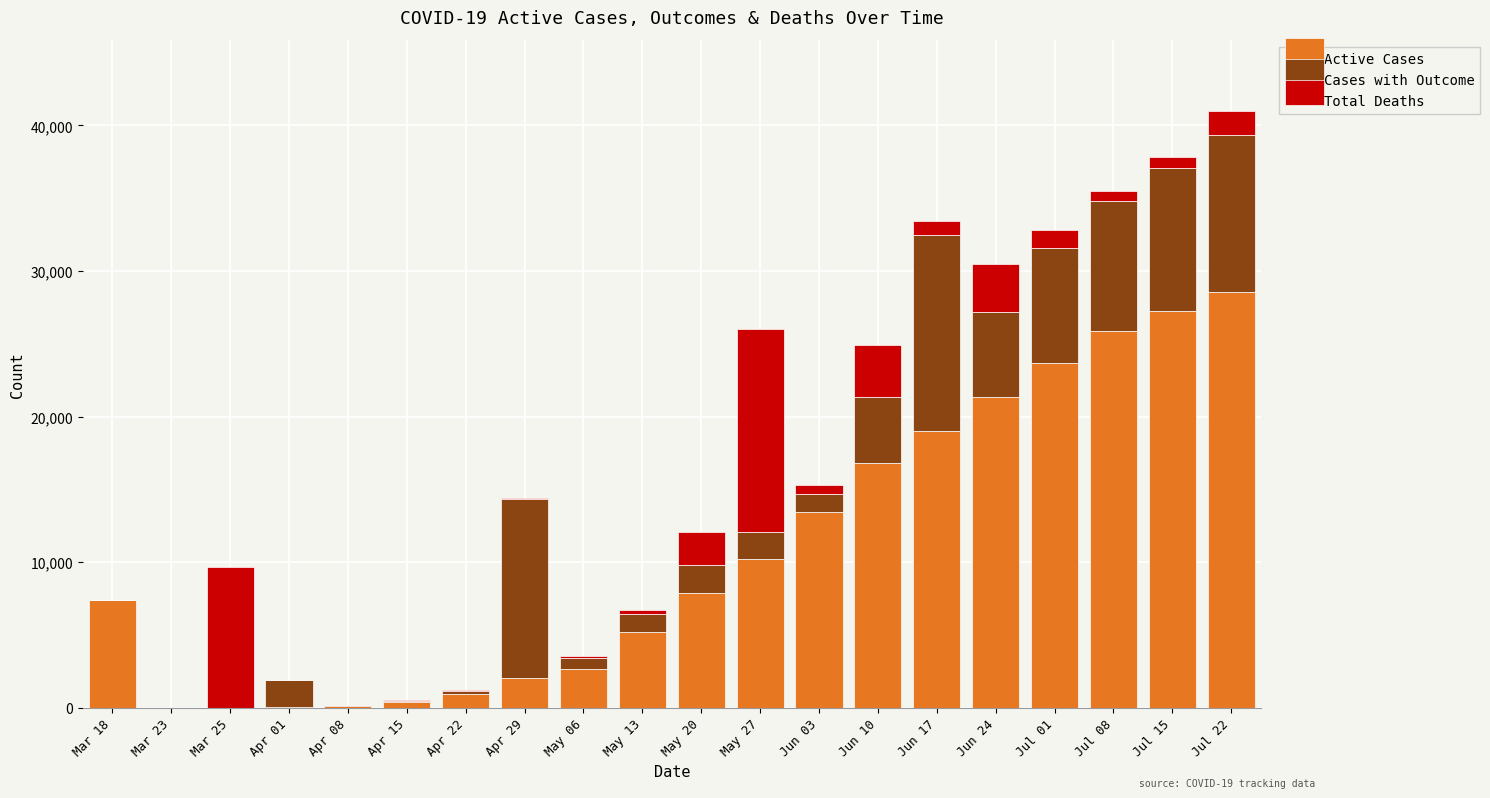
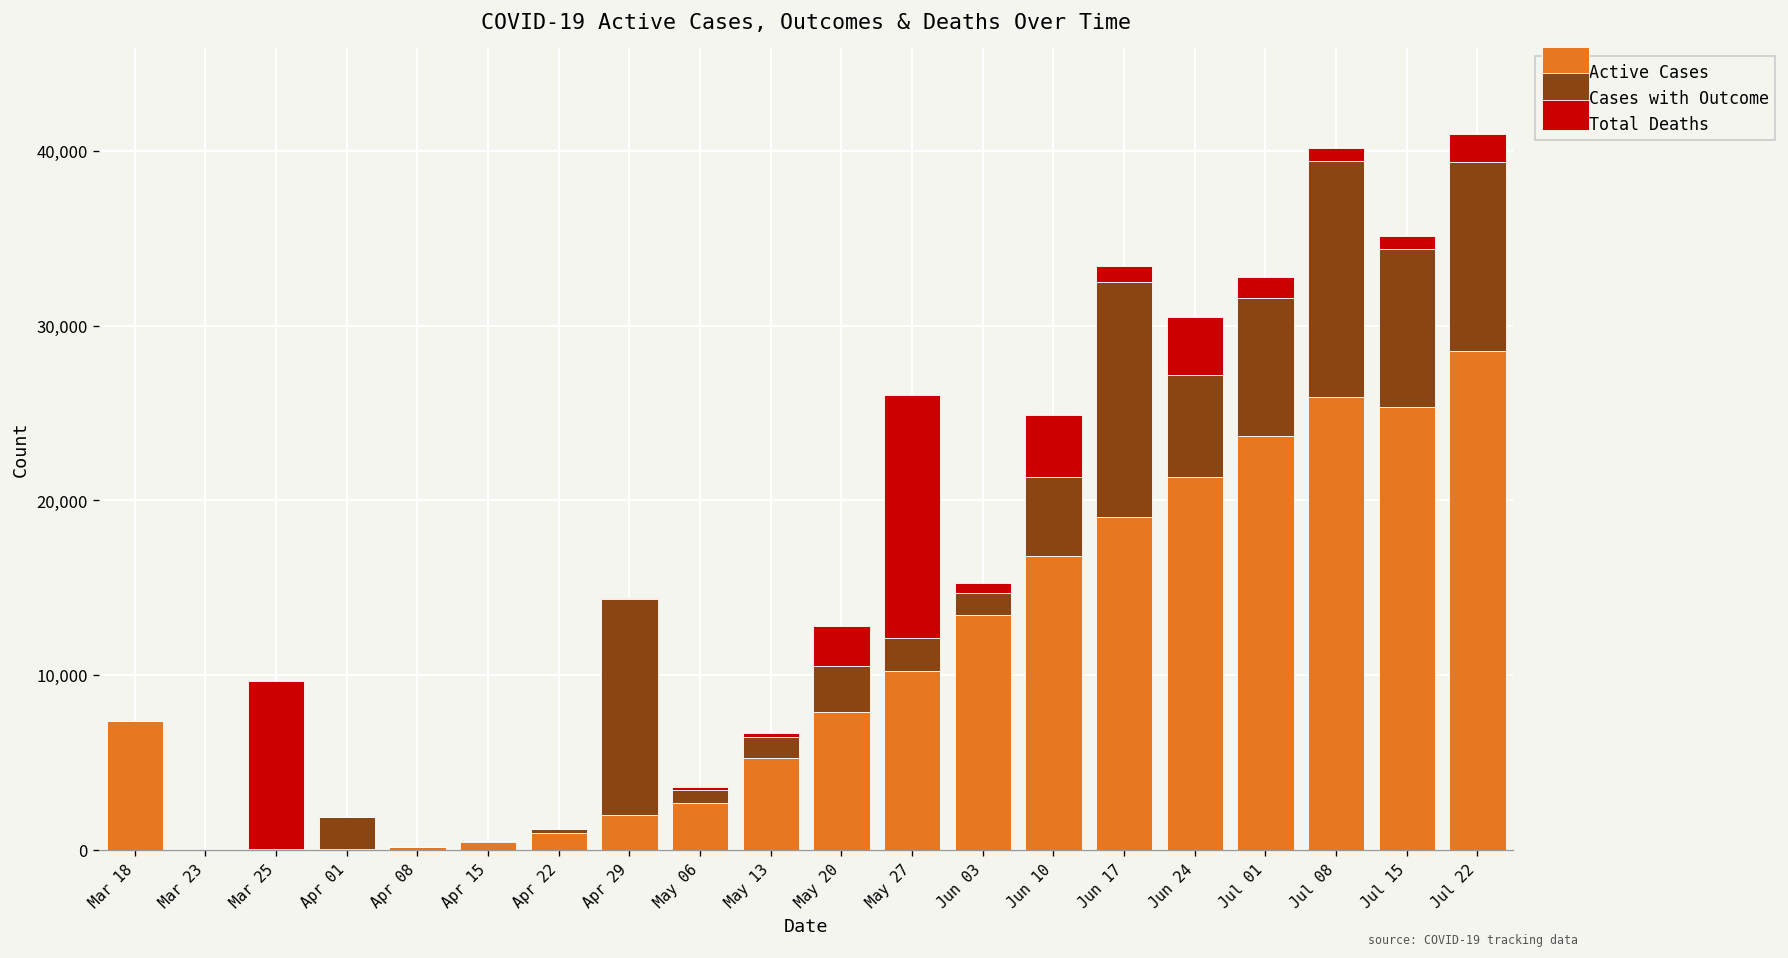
  {
    "Active Cases": {
      "Mar 18": "7,400",
      "Apr 15": "400",
      "Apr 22": "1,000",
      "Apr 29": "2,000",
      "May 06": "2,600",
      "May 13": "5,200",
      "May 20": "7,900",
      "May 27": "10,200",
      "Jun 03": "13,500",
      "Jun 10": "16,800",
      "Jun 17": "19,000",
      "Jun 24": "21,300",
      "Jul 01": "23,700",
      "Jul 08": "25,900",
-     "Jul 15": "27,200",
+     "Jul 15": "25,300",
      "Jul 22": "28,600"
    },
    "Cases with Outcome": {
      "Mar 18": "0",
      "Mar 23": "0",
      "Mar 25": "0",
      "Apr 01": "1,800",
      "Apr 22": "200",
      "Apr 29": "12,300",
      "May 06": "800",
      "May 13": "1,200",
-     "May 20": "1,900",
+     "May 20": "2,600",
      "May 27": "1,900",
      "Jun 03": "1,200",
      "Jun 10": "4,600",
      "Jun 17": "13,400",
      "Jun 24": "5,800",
      "Jul 01": "7,900",
-     "Jul 08": "8,900",
-     "Jul 15": "9,900",
+     "Jul 08": "13,500",
+     "Jul 15": "9,100",
      "Jul 22": "10,800"
    },
    "Total Deaths": {
      "Mar 18": "0",
      "Mar 23": "0",
      "Mar 25": "9,600",
      "May 13": "200",
      "May 20": "2,300",
      "May 27": "13,900",
      "Jun 03": "600",
      "Jun 10": "3,500",
      "Jun 17": "900",
      "Jun 24": "3,300",
      "Jul 01": "1,200",
      "Jul 08": "700",
      "Jul 15": "800",
      "Jul 22": "1,600"
    }
  }
